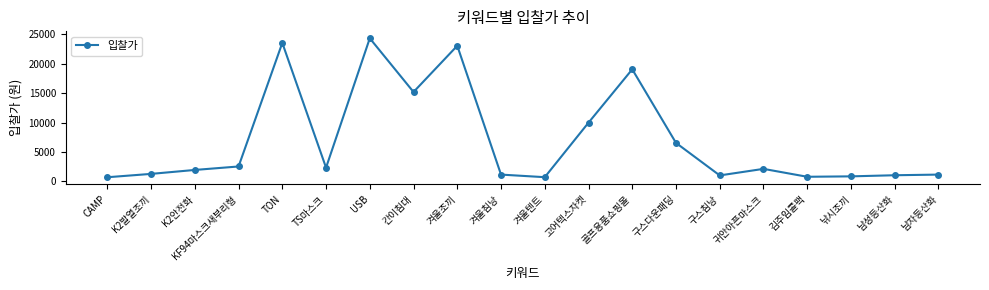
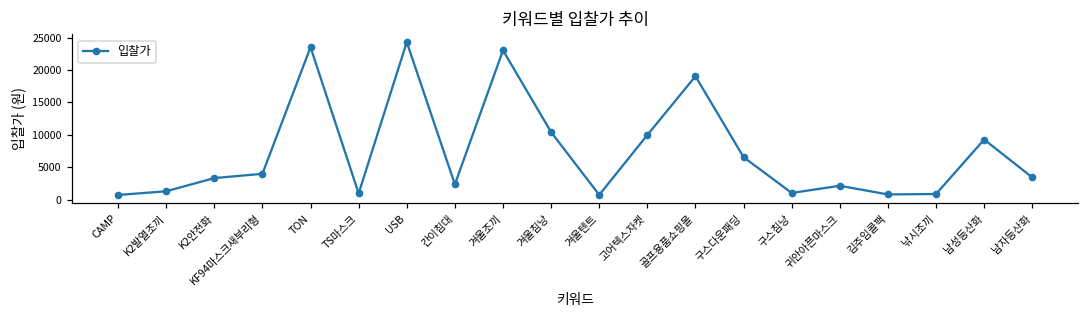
  {
    "CAMP": 1000,
    "K2발열조끼": 1000,
-   "K2안전화": 2000,
-   "KF94마스크새부리형": 3000,
+   "K2안전화": 3000,
+   "KF94마스크새부리형": 4000,
    "TON": 24000,
-   "TS마스크": 2000,
+   "TS마스크": 1000,
    "USB": 24000,
-   "간이침대": 15000,
+   "간이침대": 2000,
    "겨울조끼": 23000,
-   "겨울침낭": 1000,
+   "겨울침낭": 10000,
    "겨울텐트": 1000,
    "고어텍스자켓": 10000,
    "골프용품쇼핑몰": 19000,
    "구스다운패딩": 7000,
    "구스침낭": 1000,
    "귀안아픈마스크": 2000,
    "김주임콜팩": 1000,
    "낚시조끼": 1000,
-   "남성등산화": 1000,
-   "남자등산화": 1000
+   "남성등산화": 9000,
+   "남자등산화": 3000
  }
